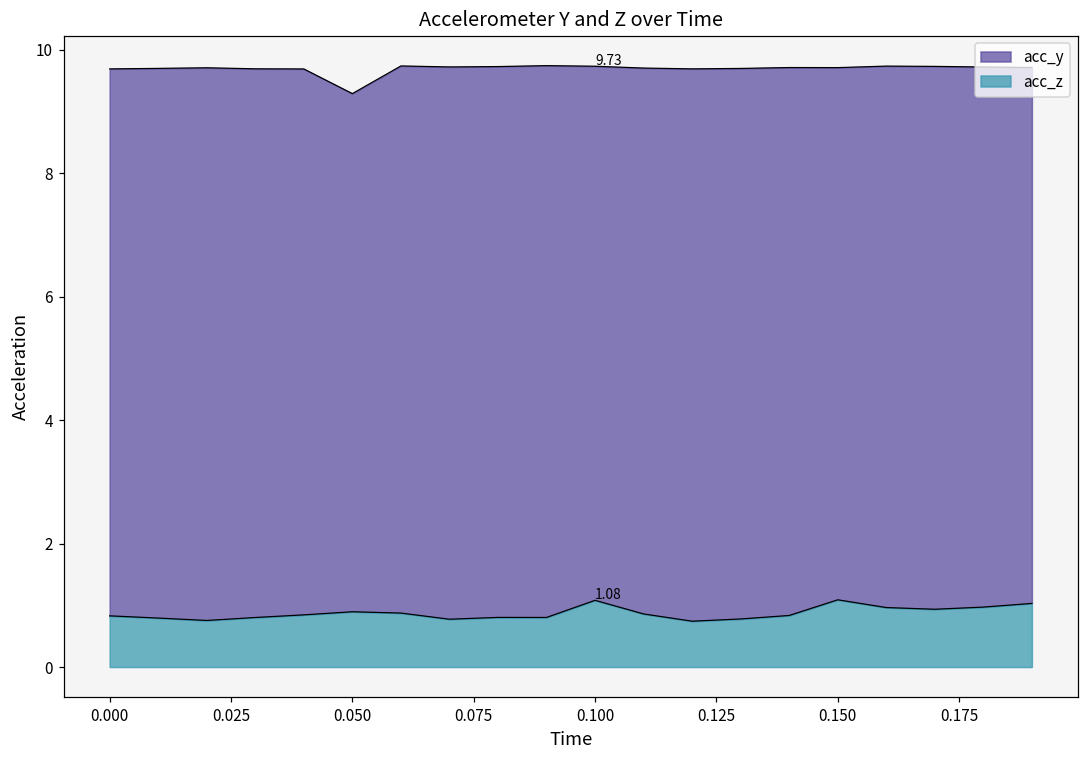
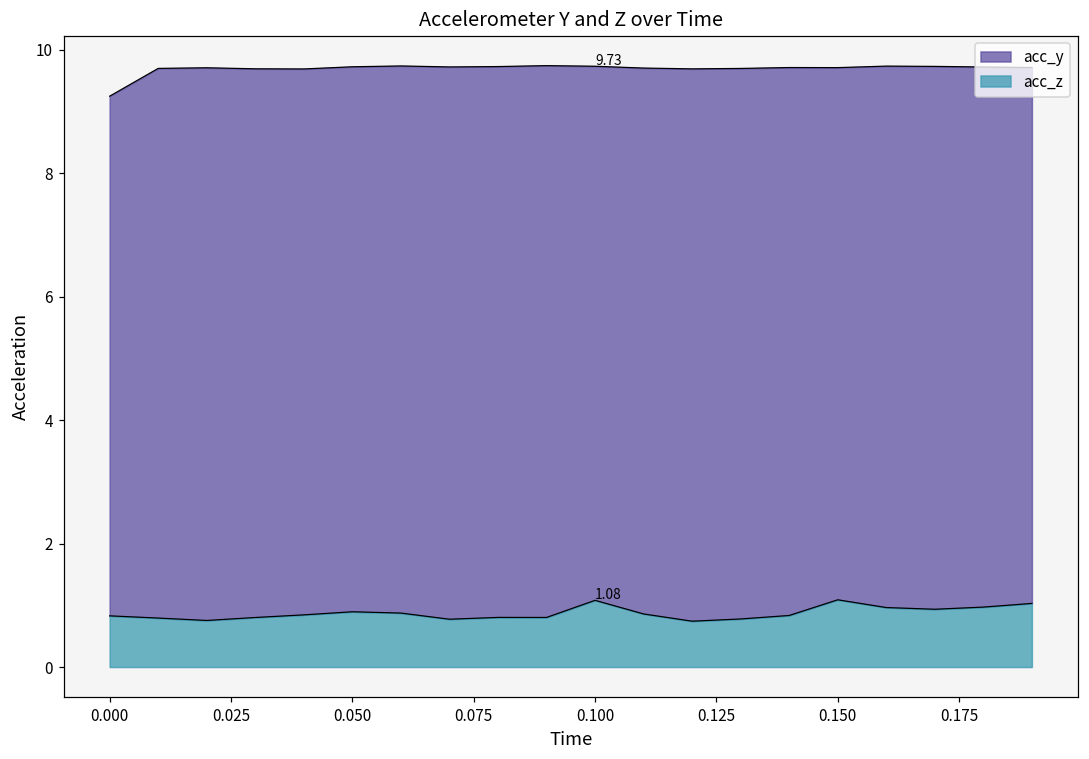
  {
    "acc_y": {
-     "0.000": 9.7,
-     "0.050": 9.3,
+     "0.000": 9.2,
+     "0.050": 9.7,
      "0.150": 9.7
    },
    "acc_z": {
      "0.100": 1.08
    }
  }
